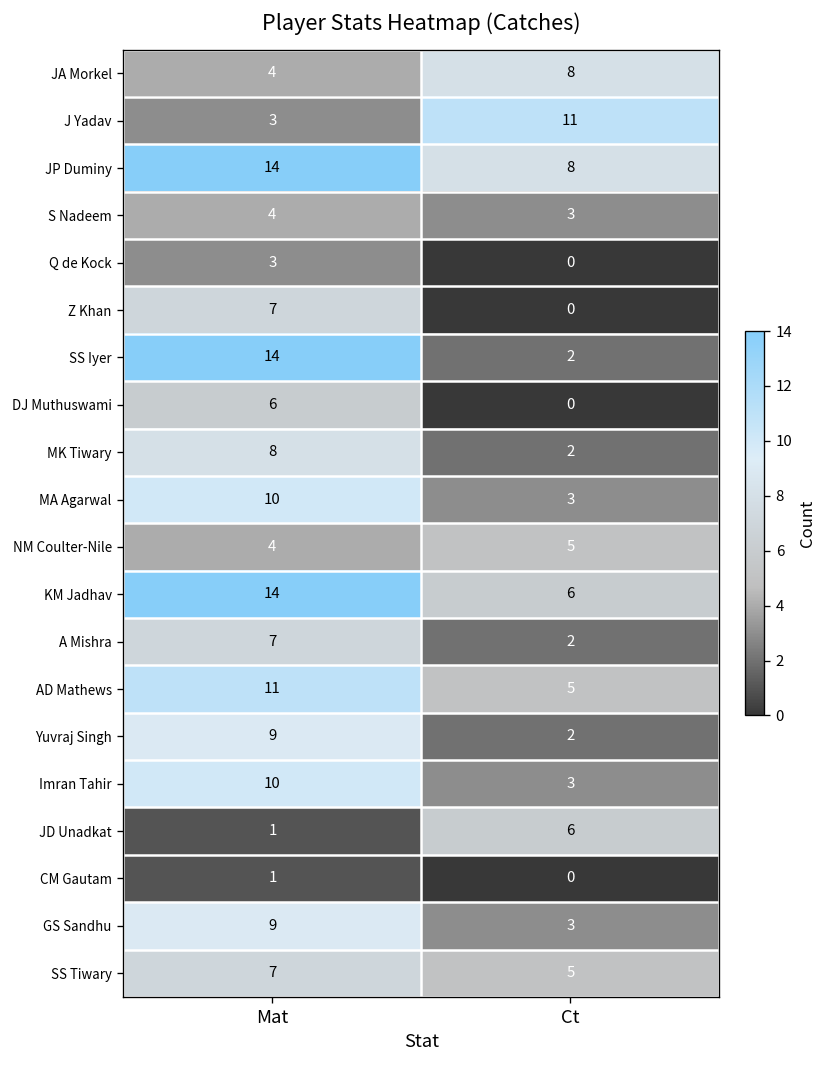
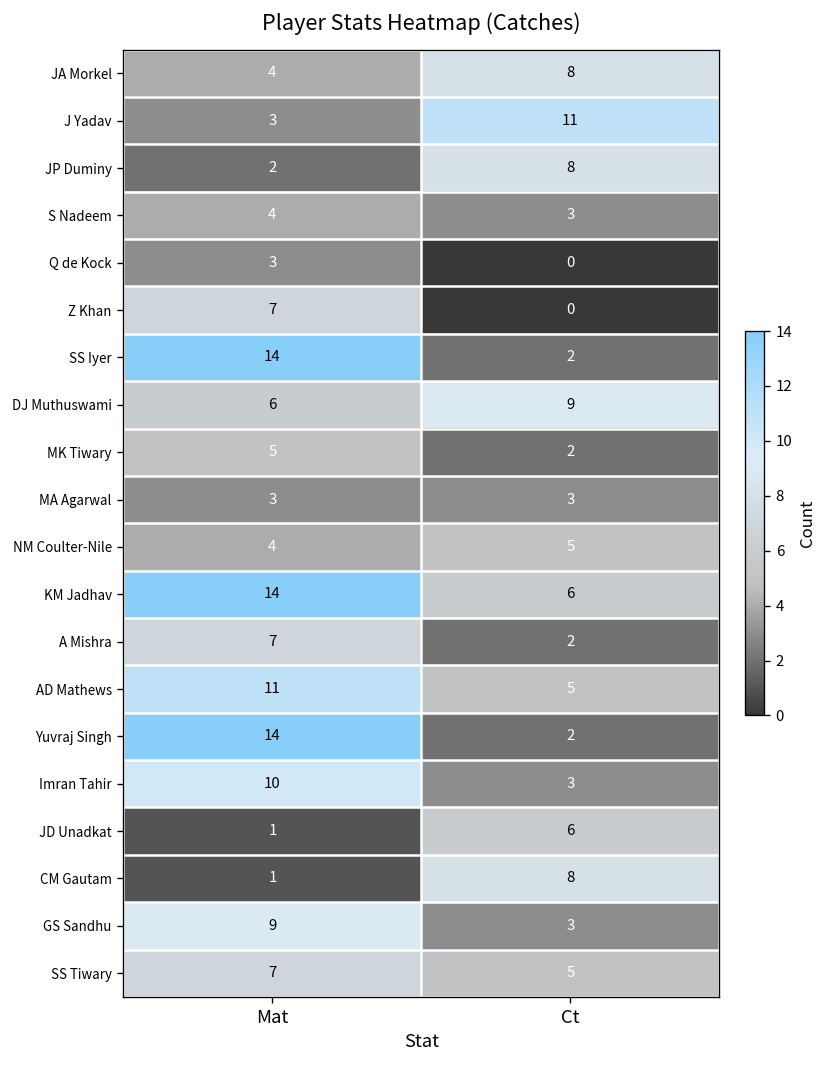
  {
    "JA Morkel": {
      "Mat": 4,
      "Ct": 8
    },
    "J Yadav": {
      "Mat": 3,
      "Ct": 11
    },
    "JP Duminy": {
-     "Mat": 14,
+     "Mat": 2,
      "Ct": 8
    },
    "S Nadeem": {
      "Mat": 4,
      "Ct": 3
    },
    "Q de Kock": {
      "Mat": 3,
      "Ct": 0
    },
    "Z Khan": {
      "Mat": 7,
      "Ct": 0
    },
    "SS Iyer": {
      "Mat": 14,
      "Ct": 2
    },
    "DJ Muthuswami": {
      "Mat": 6,
-     "Ct": 0
+     "Ct": 9
    },
    "MK Tiwary": {
-     "Mat": 8,
+     "Mat": 5,
      "Ct": 2
    },
    "MA Agarwal": {
-     "Mat": 10,
+     "Mat": 3,
      "Ct": 3
    },
    "NM Coulter-Nile": {
      "Mat": 4,
      "Ct": 5
    },
    "KM Jadhav": {
      "Mat": 14,
      "Ct": 6
    },
    "A Mishra": {
      "Mat": 7,
      "Ct": 2
    },
    "AD Mathews": {
      "Mat": 11,
      "Ct": 5
    },
    "Yuvraj Singh": {
-     "Mat": 9,
+     "Mat": 14,
      "Ct": 2
    },
    "Imran Tahir": {
      "Mat": 10,
      "Ct": 3
    },
    "JD Unadkat": {
      "Mat": 1,
      "Ct": 6
    },
    "CM Gautam": {
      "Mat": 1,
-     "Ct": 0
+     "Ct": 8
    },
    "GS Sandhu": {
      "Mat": 9,
      "Ct": 3
    },
    "SS Tiwary": {
      "Mat": 7,
      "Ct": 5
    }
  }
